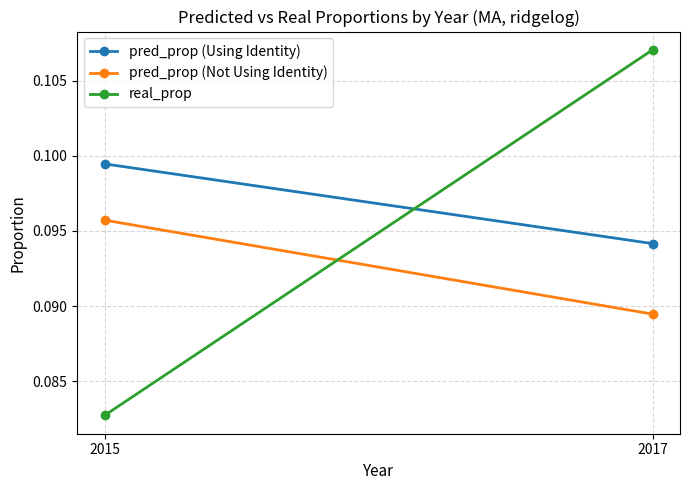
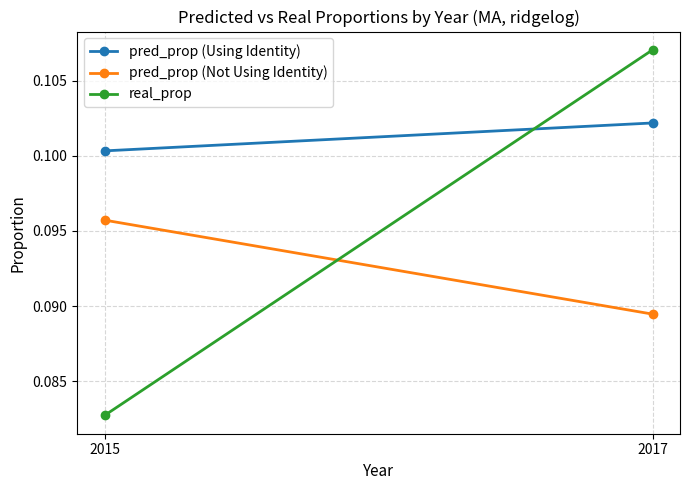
  {
    "pred_prop (Using Identity)": {
-     "2015": 0.0995,
-     "2017": 0.0942
+     "2015": 0.1003,
+     "2017": 0.1022
    },
    "pred_prop (Not Using Identity)": {
      "2015": 0.0957,
      "2017": 0.0895
    },
    "real_prop": {
      "2015": 0.0827,
      "2017": 0.1070
    }
  }
